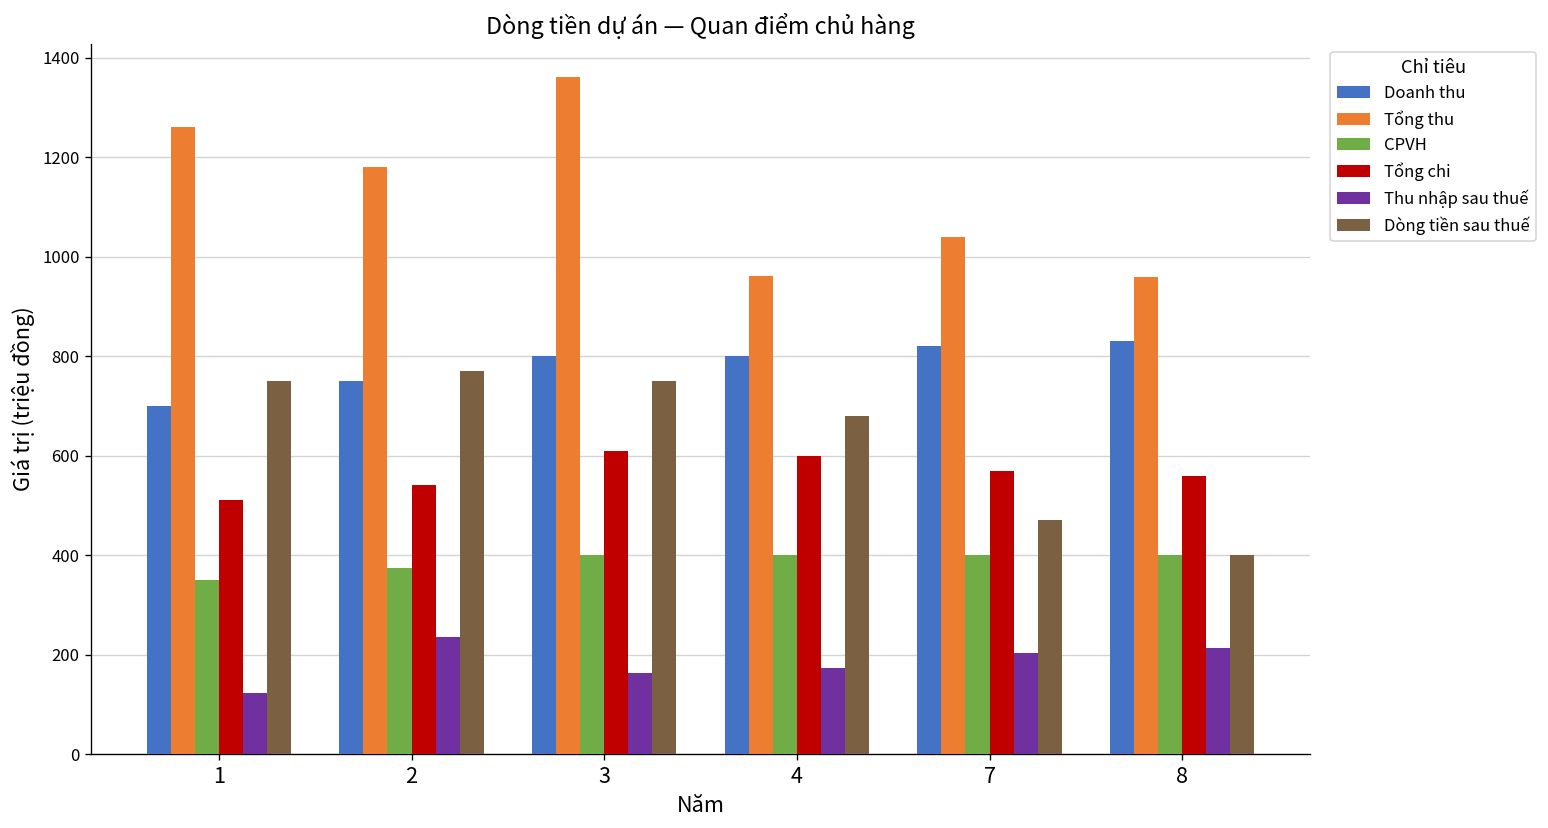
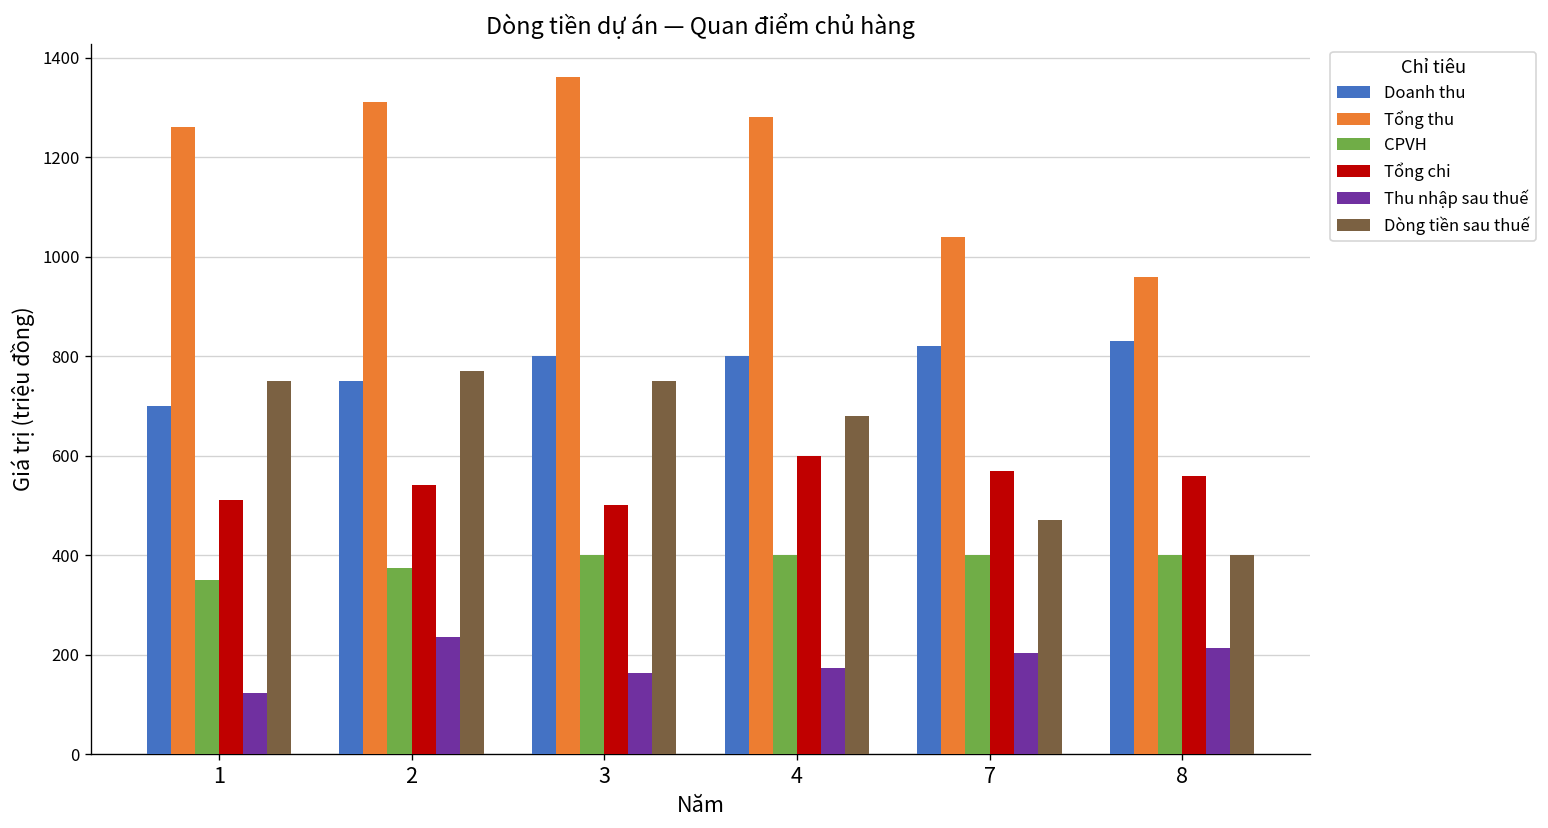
  {
    "Doanh thu": {
      "1": 700,
      "2": 750,
      "3": 800,
      "4": 800,
      "7": 820,
      "8": 830
    },
    "Tổng thu": {
      "1": 1260,
-     "2": 1180,
+     "2": 1310,
      "3": 1360,
-     "4": 960,
+     "4": 1280,
      "7": 1040,
      "8": 960
    },
    "CPVH": {
      "1": 350,
      "2": 380,
      "3": 400,
      "4": 400,
      "7": 400,
      "8": 400
    },
    "Tổng chi": {
      "1": 510,
      "2": 540,
-     "3": 610,
+     "3": 500,
      "4": 600,
      "7": 570,
      "8": 560
    },
    "Thu nhập sau thuế": {
      "1": 120,
      "2": 240,
      "3": 160,
      "4": 170,
      "7": 200,
      "8": 210
    },
    "Dòng tiền sau thuế": {
      "1": 750,
      "2": 770,
      "3": 750,
      "4": 680,
      "7": 470,
      "8": 400
    }
  }
